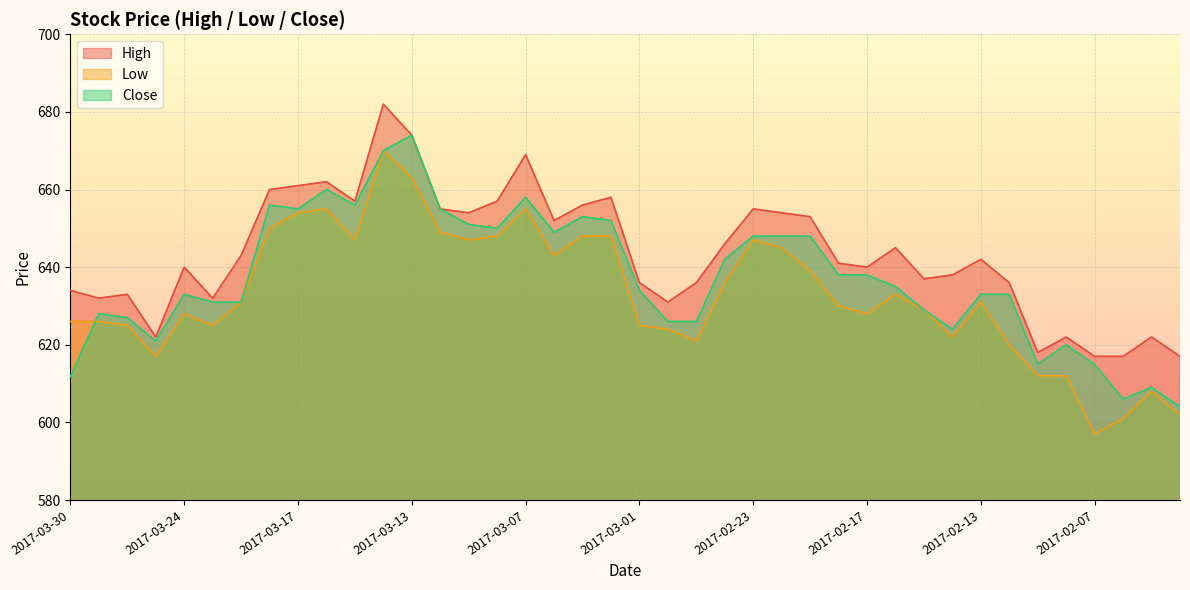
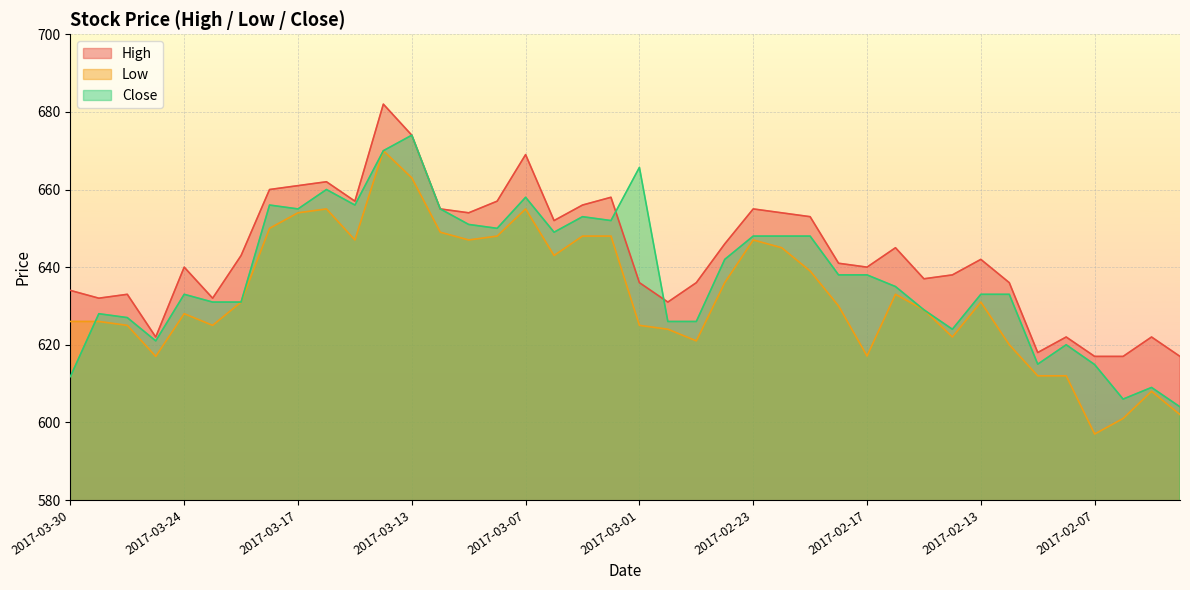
  {
    "High": {
      "2017-03-30": 634,
      "2017-03-24": 640,
      "2017-03-17": 661,
      "2017-03-07": 669,
      "2017-03-01": 636,
      "2017-02-23": 655,
      "2017-02-17": 640,
      "2017-02-13": 642,
      "2017-02-07": 617
    },
    "Low": {
      "2017-03-30": 626,
      "2017-03-24": 628,
      "2017-03-17": 654,
      "2017-03-13": 663,
      "2017-03-07": 655,
      "2017-03-01": 625,
      "2017-02-23": 647,
-     "2017-02-17": 628,
+     "2017-02-17": 617,
      "2017-02-13": 631,
      "2017-02-07": 597
    },
    "Close": {
      "2017-03-30": 612,
      "2017-03-24": 633,
      "2017-03-17": 655,
      "2017-03-07": 658,
-     "2017-03-01": 634,
+     "2017-03-01": 666,
      "2017-02-23": 648,
      "2017-02-17": 638,
      "2017-02-13": 633,
      "2017-02-07": 615
    }
  }
